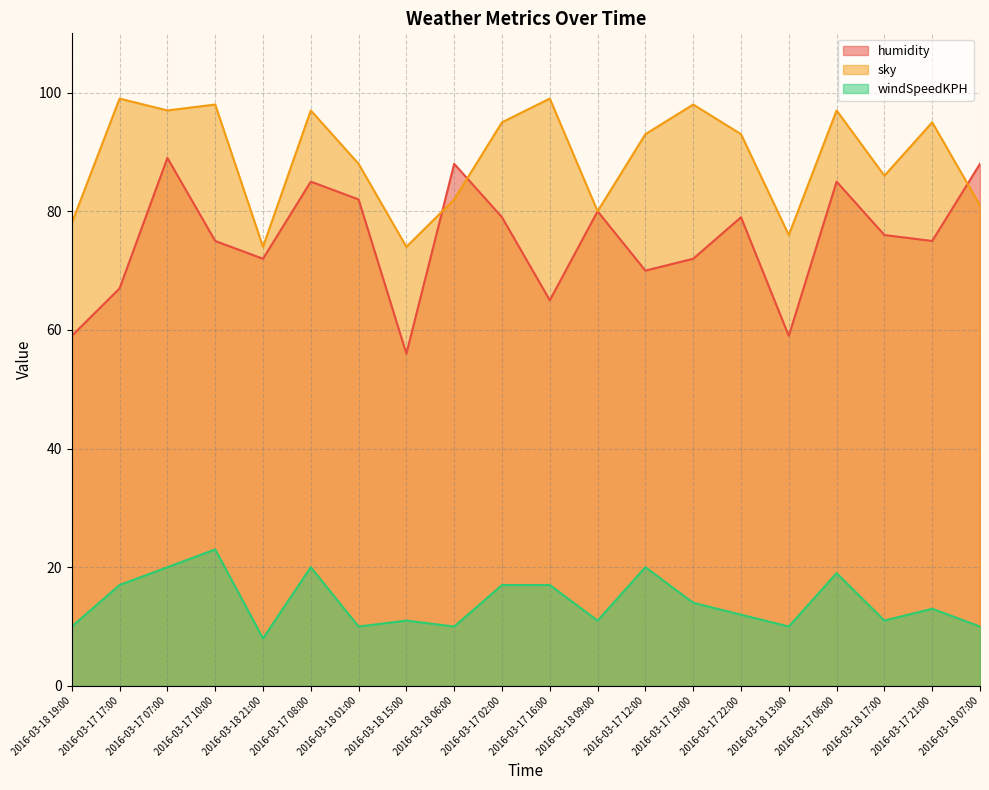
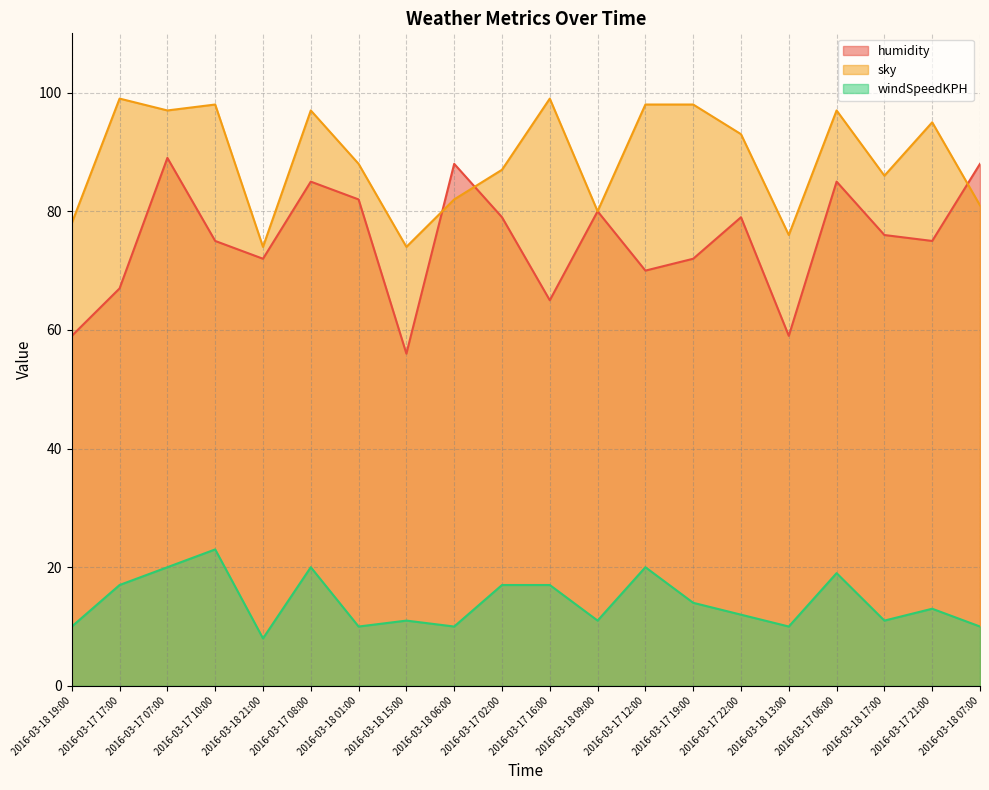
  {
    "humidity": {
      "2016-03-18 19:00": 59,
      "2016-03-17 17:00": 67,
      "2016-03-17 07:00": 89,
      "2016-03-17 10:00": 75,
      "2016-03-18 21:00": 72,
      "2016-03-17 08:00": 85,
      "2016-03-18 01:00": 82,
      "2016-03-18 15:00": 56,
      "2016-03-18 06:00": 88,
      "2016-03-17 02:00": 79,
      "2016-03-17 16:00": 65,
      "2016-03-17 12:00": 70,
      "2016-03-17 19:00": 72,
      "2016-03-17 22:00": 79,
      "2016-03-18 13:00": 59,
      "2016-03-17 06:00": 85,
      "2016-03-18 17:00": 76,
      "2016-03-17 21:00": 75,
      "2016-03-18 07:00": 88
    },
    "sky": {
      "2016-03-18 19:00": 78,
      "2016-03-17 17:00": 99,
      "2016-03-17 07:00": 97,
      "2016-03-17 10:00": 98,
      "2016-03-18 21:00": 74,
      "2016-03-17 08:00": 97,
      "2016-03-18 01:00": 88,
      "2016-03-18 15:00": 74,
      "2016-03-18 06:00": 82,
-     "2016-03-17 02:00": 95,
+     "2016-03-17 02:00": 87,
      "2016-03-17 16:00": 99,
-     "2016-03-17 12:00": 93,
+     "2016-03-17 12:00": 98,
      "2016-03-17 19:00": 98,
      "2016-03-17 22:00": 93,
      "2016-03-18 13:00": 76,
      "2016-03-17 06:00": 97,
      "2016-03-18 17:00": 86,
      "2016-03-17 21:00": 95,
      "2016-03-18 07:00": 81
    },
    "windSpeedKPH": {
      "2016-03-18 19:00": 10,
      "2016-03-17 17:00": 17,
      "2016-03-17 07:00": 20,
      "2016-03-17 10:00": 23,
      "2016-03-18 21:00": 8,
      "2016-03-17 08:00": 20,
      "2016-03-18 01:00": 10,
      "2016-03-18 15:00": 11,
      "2016-03-18 06:00": 10,
      "2016-03-17 02:00": 17,
      "2016-03-17 16:00": 17,
      "2016-03-18 09:00": 11,
      "2016-03-17 12:00": 20,
      "2016-03-17 19:00": 14,
      "2016-03-17 22:00": 12,
      "2016-03-18 13:00": 10,
      "2016-03-17 06:00": 19,
      "2016-03-18 17:00": 11,
      "2016-03-17 21:00": 13,
      "2016-03-18 07:00": 10
    }
  }
